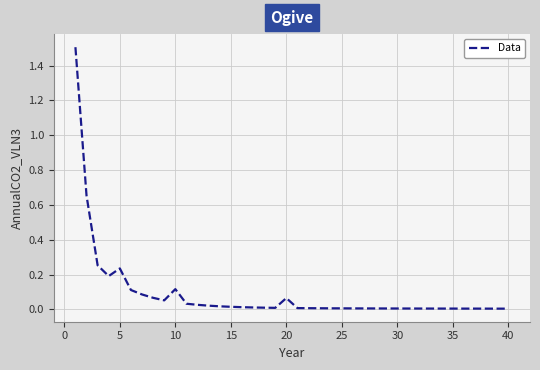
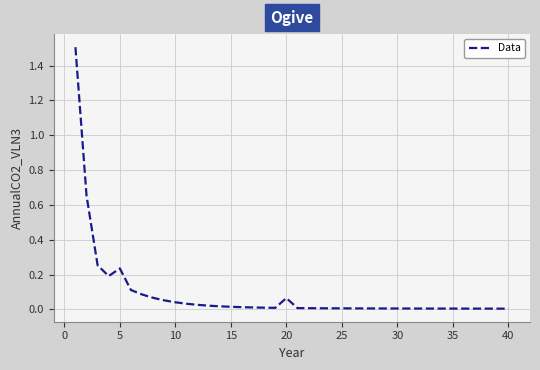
  {
    "5": 0.24,
-   "10": 0.12,
+   "10": 0.04,
    "15": 0.02,
    "20": 0.07,
    "25": 0.01,
    "30": 0.01,
    "35": 0.00,
    "40": 0.00
  }
